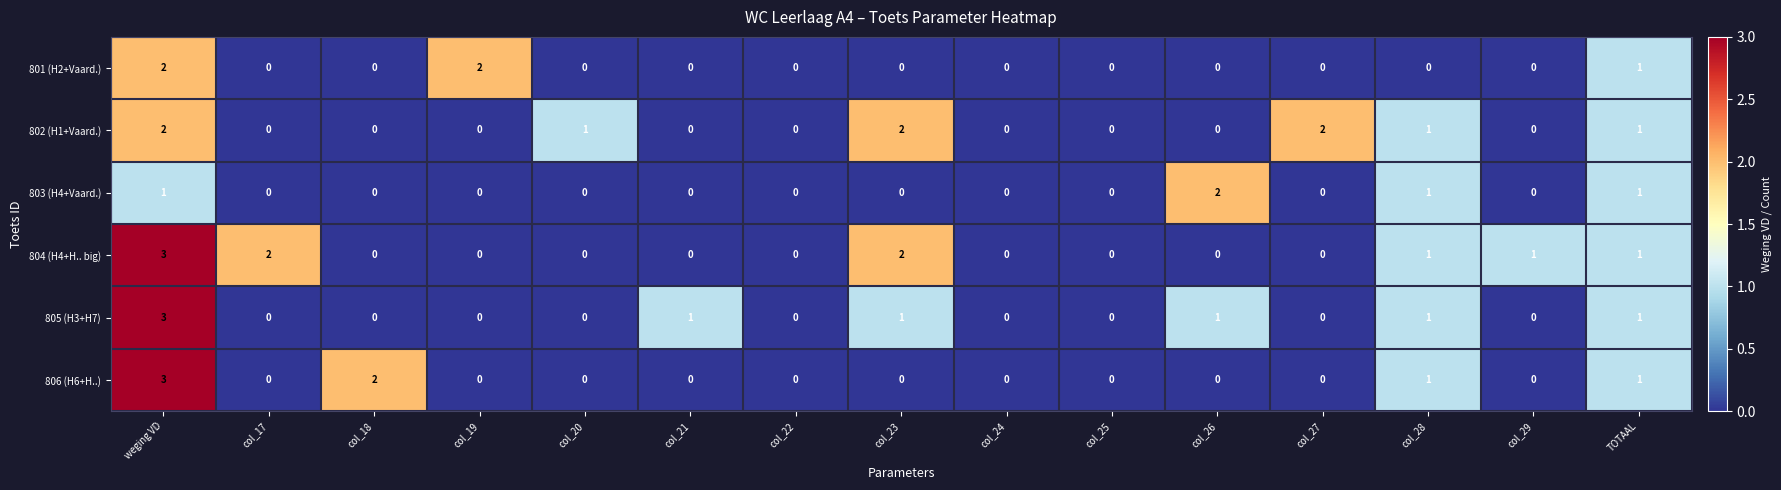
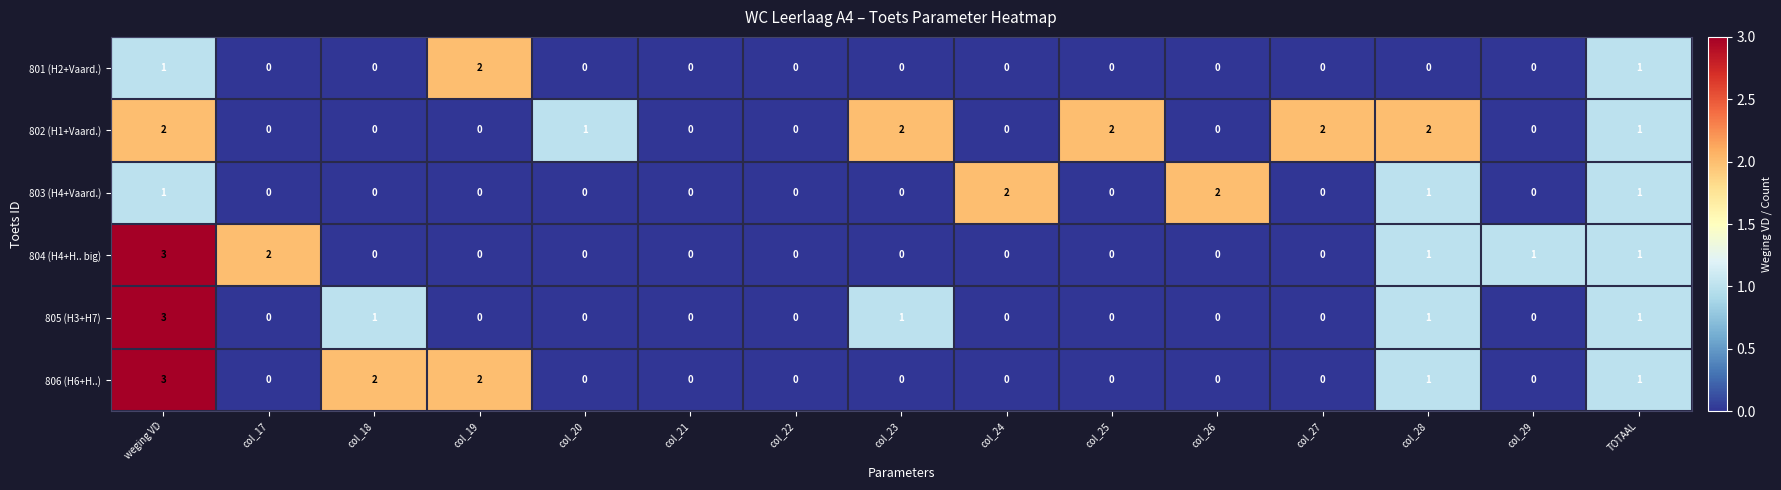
  {
    "801 (H2+Vaard.)": {
-     "weging VD": 2,
+     "weging VD": 1,
      "col_17": 0,
      "col_18": 0,
      "col_19": 2,
      "col_20": 0,
      "col_21": 0,
      "col_22": 0,
      "col_23": 0,
      "col_24": 0,
      "col_25": 0,
      "col_26": 0,
      "col_27": 0,
      "col_28": 0,
      "col_29": 0,
      "TOTAAL": 1
    },
    "802 (H1+Vaard.)": {
      "weging VD": 2,
      "col_17": 0,
      "col_18": 0,
      "col_19": 0,
      "col_20": 1,
      "col_21": 0,
      "col_22": 0,
      "col_23": 2,
      "col_24": 0,
-     "col_25": 0,
+     "col_25": 2,
      "col_26": 0,
      "col_27": 2,
-     "col_28": 1,
+     "col_28": 2,
      "col_29": 0,
      "TOTAAL": 1
    },
    "803 (H4+Vaard.)": {
      "weging VD": 1,
      "col_17": 0,
      "col_18": 0,
      "col_19": 0,
      "col_20": 0,
      "col_21": 0,
      "col_22": 0,
      "col_23": 0,
-     "col_24": 0,
+     "col_24": 2,
      "col_25": 0,
      "col_26": 2,
      "col_27": 0,
      "col_28": 1,
      "col_29": 0,
      "TOTAAL": 1
    },
    "804 (H4+H.. big)": {
      "weging VD": 3,
      "col_17": 2,
      "col_18": 0,
      "col_19": 0,
      "col_20": 0,
      "col_21": 0,
      "col_22": 0,
-     "col_23": 2,
+     "col_23": 0,
      "col_24": 0,
      "col_25": 0,
      "col_26": 0,
      "col_27": 0,
      "col_28": 1,
      "col_29": 1,
      "TOTAAL": 1
    },
    "805 (H3+H7)": {
      "weging VD": 3,
      "col_17": 0,
-     "col_18": 0,
+     "col_18": 1,
      "col_19": 0,
      "col_20": 0,
-     "col_21": 1,
+     "col_21": 0,
      "col_22": 0,
      "col_23": 1,
      "col_24": 0,
      "col_25": 0,
-     "col_26": 1,
+     "col_26": 0,
      "col_27": 0,
      "col_28": 1,
      "col_29": 0,
      "TOTAAL": 1
    },
    "806 (H6+H..)": {
      "weging VD": 3,
      "col_17": 0,
      "col_18": 2,
-     "col_19": 0,
+     "col_19": 2,
      "col_20": 0,
      "col_21": 0,
      "col_22": 0,
      "col_23": 0,
      "col_24": 0,
      "col_25": 0,
      "col_26": 0,
      "col_27": 0,
      "col_28": 1,
      "col_29": 0,
      "TOTAAL": 1
    }
  }
